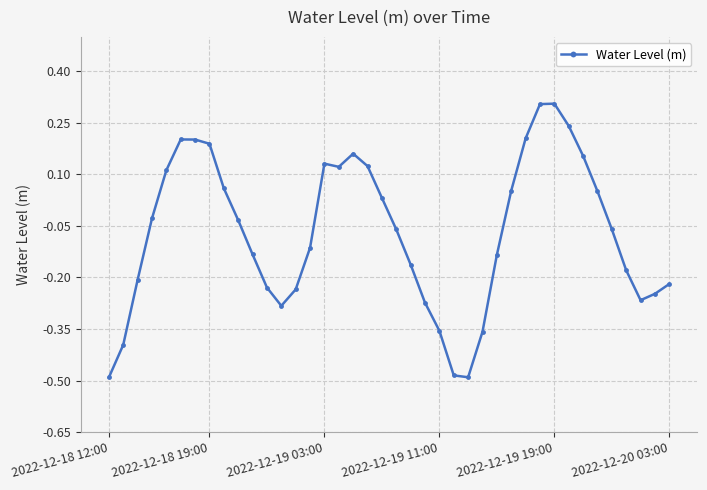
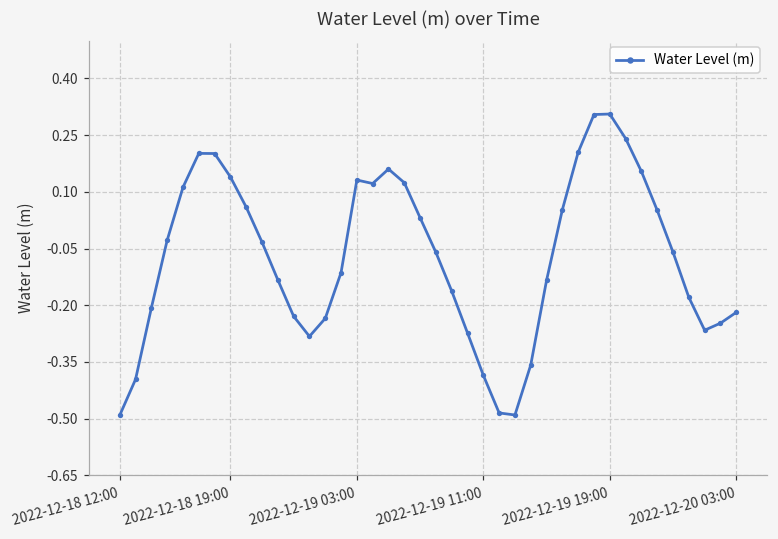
  {
    "2022-12-18 12:00": -0.49,
-   "2022-12-18 19:00": 0.19,
+   "2022-12-18 19:00": 0.14,
    "2022-12-19 03:00": 0.13,
-   "2022-12-19 11:00": -0.36,
+   "2022-12-19 11:00": -0.39,
    "2022-12-19 19:00": 0.31,
    "2022-12-20 03:00": -0.22
  }
